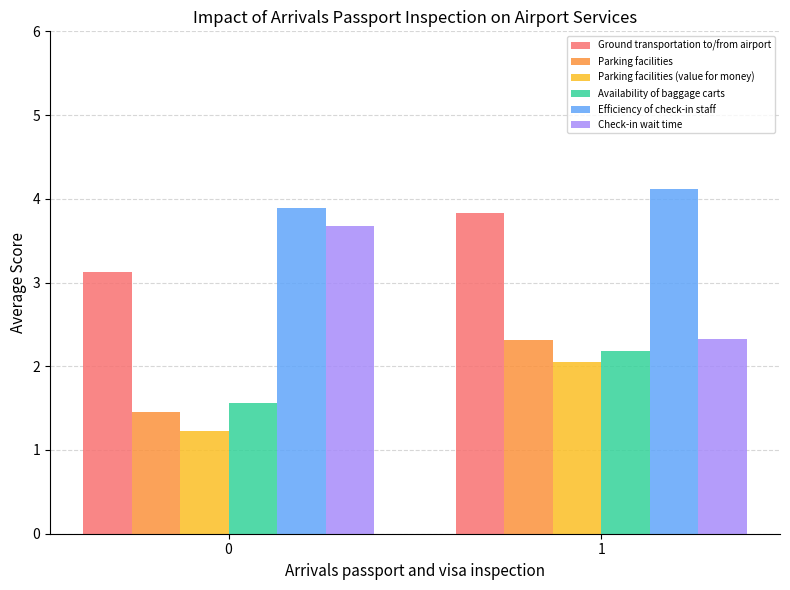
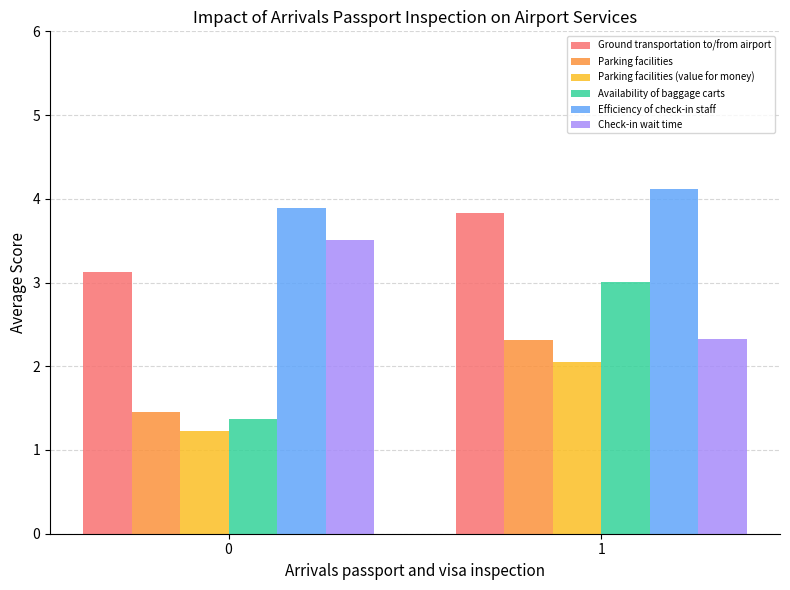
  {
    "Ground transportation to/from airport": {
      "0": 3.1,
      "1": 3.8
    },
    "Availability of baggage carts": {
-     "0": 1.6,
-     "1": 2.2
+     "0": 1.4,
+     "1": 3.0
    },
    "Efficiency of check-in staff": {
      "0": 3.9,
      "1": 4.1
    },
    "Check-in wait time": {
-     "0": 3.7,
+     "0": 3.5,
      "1": 2.3
    }
  }
